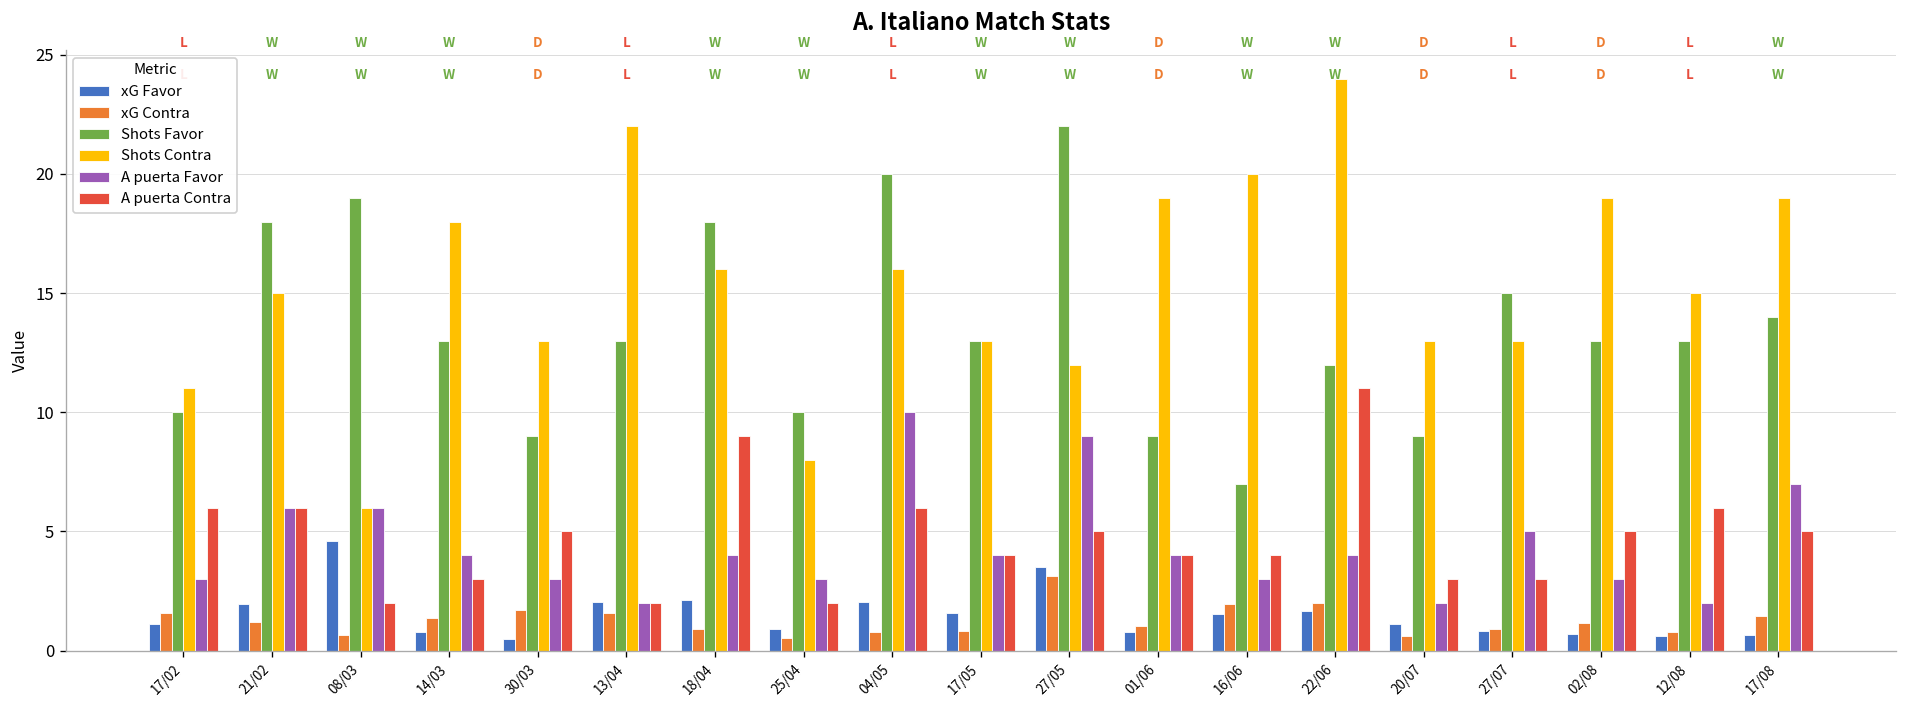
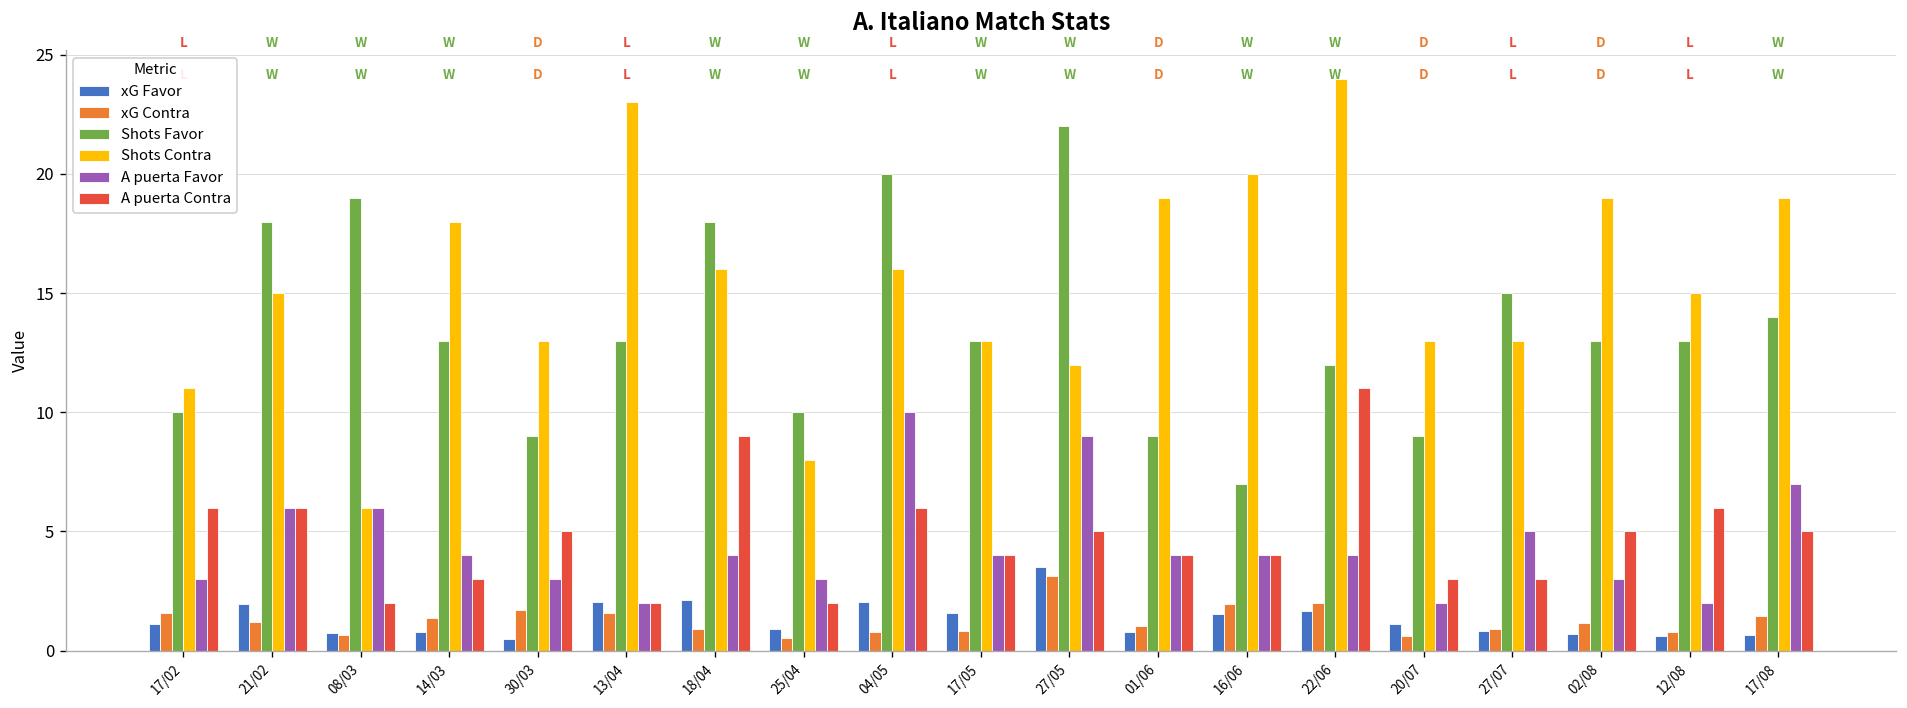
  {
    "xG Favor": {
      "17/02": 1.1,
      "21/02": 2.0,
-     "08/03": 4.6,
+     "08/03": 0.7,
      "14/03": 0.8,
      "30/03": 0.5,
      "13/04": 2.0,
      "18/04": 2.1,
      "25/04": 0.9,
      "04/05": 2.0,
      "17/05": 1.6,
      "27/05": 3.5,
      "01/06": 0.8,
      "16/06": 1.6,
      "22/06": 1.7,
      "20/07": 1.1,
      "27/07": 0.8,
      "02/08": 0.7,
      "12/08": 0.6,
      "17/08": 0.7
    },
    "Shots Favor": {
      "17/02": 10.0,
      "21/02": 18.0,
      "08/03": 19.0,
      "14/03": 13.0,
      "30/03": 9.0,
      "13/04": 13.0,
      "18/04": 18.0,
      "25/04": 10.0,
      "04/05": 20.0,
      "17/05": 13.0,
      "27/05": 22.0,
      "01/06": 9.0,
      "16/06": 7.0,
      "22/06": 12.0,
      "20/07": 9.0,
      "27/07": 15.0,
      "02/08": 13.0,
      "12/08": 13.0,
      "17/08": 14.0
    },
    "Shots Contra": {
      "17/02": 11,
      "21/02": 15,
      "08/03": 6,
      "14/03": 18,
      "30/03": 13,
-     "13/04": 22,
+     "13/04": 23,
      "18/04": 16,
      "25/04": 8,
      "04/05": 16,
      "17/05": 13,
      "27/05": 12,
      "01/06": 19,
      "16/06": 20,
      "22/06": 24,
      "20/07": 13,
      "27/07": 13,
      "02/08": 19,
      "12/08": 15,
      "17/08": 19
    },
    "A puerta Favor": {
      "17/02": 3,
      "21/02": 6,
      "08/03": 6,
      "14/03": 4,
      "30/03": 3,
      "13/04": 2,
      "18/04": 4,
      "25/04": 3,
      "04/05": 10,
      "17/05": 4,
      "27/05": 9,
      "01/06": 4,
-     "16/06": 3,
+     "16/06": 4,
      "22/06": 4,
      "20/07": 2,
      "27/07": 5,
      "02/08": 3,
      "12/08": 2,
      "17/08": 7
    }
  }
